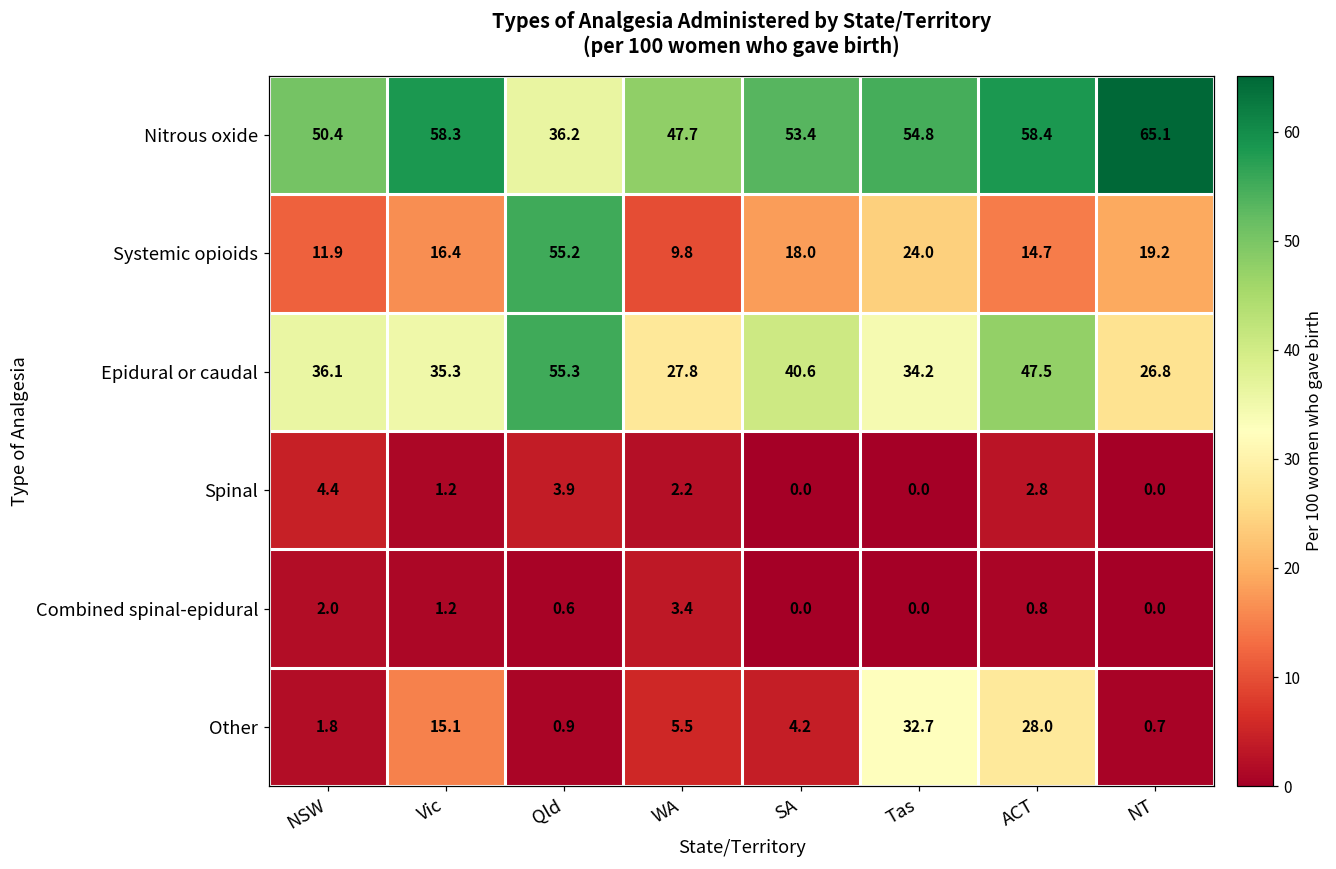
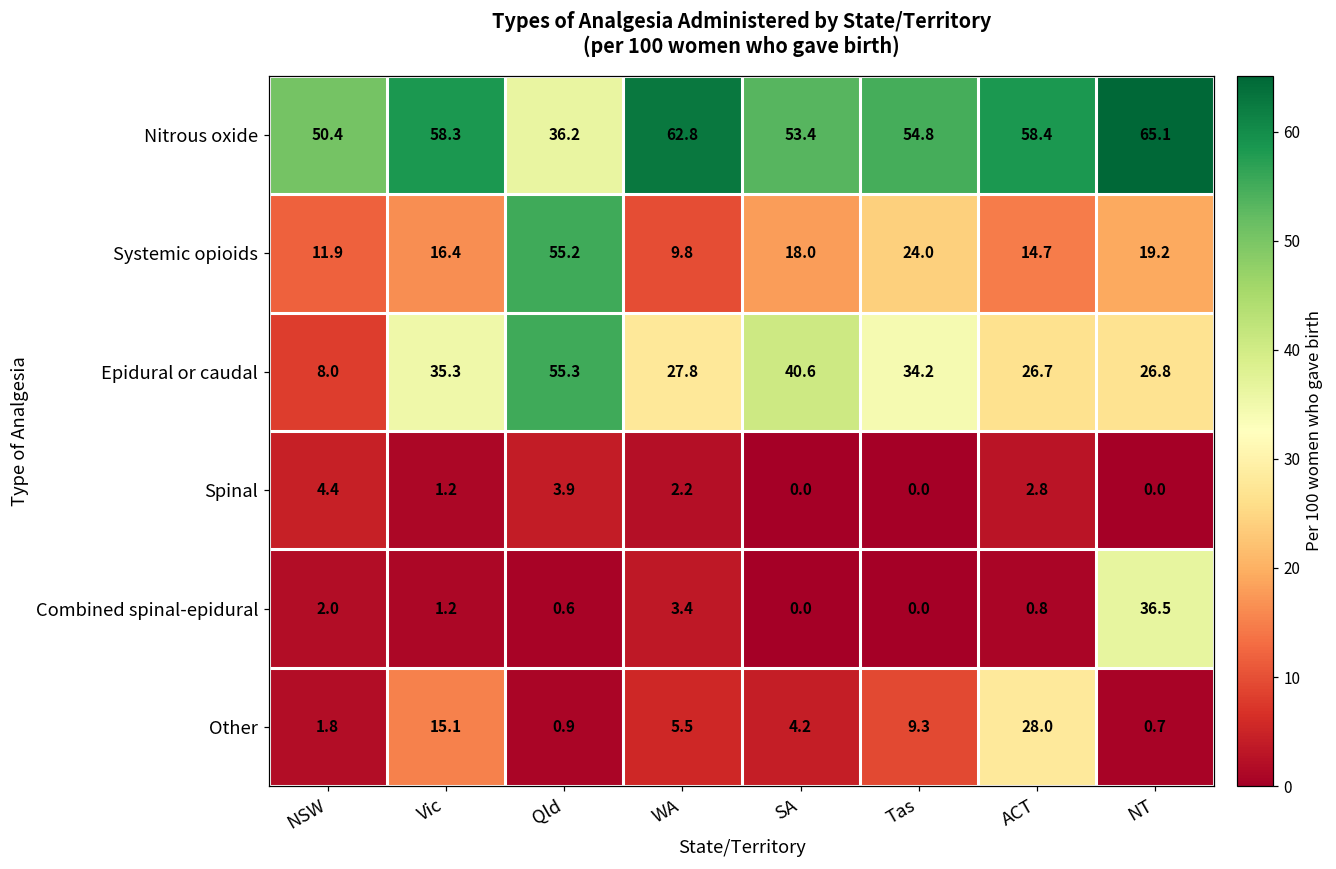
  {
    "Nitrous oxide": {
      "NSW": 50.4,
      "Vic": 58.3,
      "Qld": 36.2,
-     "WA": 47.7,
+     "WA": 62.8,
      "SA": 53.4,
      "Tas": 54.8,
      "ACT": 58.4,
      "NT": 65.1
    },
    "Systemic opioids": {
      "NSW": 11.9,
      "Vic": 16.4,
      "Qld": 55.2,
      "WA": 9.8,
      "SA": 18.0,
      "Tas": 24.0,
      "ACT": 14.7,
      "NT": 19.2
    },
    "Epidural or caudal": {
-     "NSW": 36.1,
+     "NSW": 8.0,
      "Vic": 35.3,
      "Qld": 55.3,
      "WA": 27.8,
      "SA": 40.6,
      "Tas": 34.2,
-     "ACT": 47.5,
+     "ACT": 26.7,
      "NT": 26.8
    },
    "Spinal": {
      "NSW": 4.4,
      "Vic": 1.2,
      "Qld": 3.9,
      "WA": 2.2,
      "SA": 0.0,
      "Tas": 0.0,
      "ACT": 2.8,
      "NT": 0.0
    },
    "Combined spinal-epidural": {
      "NSW": 2.0,
      "Vic": 1.2,
      "Qld": 0.6,
      "WA": 3.4,
      "SA": 0.0,
      "Tas": 0.0,
      "ACT": 0.8,
-     "NT": 0.0
+     "NT": 36.5
    },
    "Other": {
      "NSW": 1.8,
      "Vic": 15.1,
      "Qld": 0.9,
      "WA": 5.5,
      "SA": 4.2,
-     "Tas": 32.7,
+     "Tas": 9.3,
      "ACT": 28.0,
      "NT": 0.7
    }
  }
